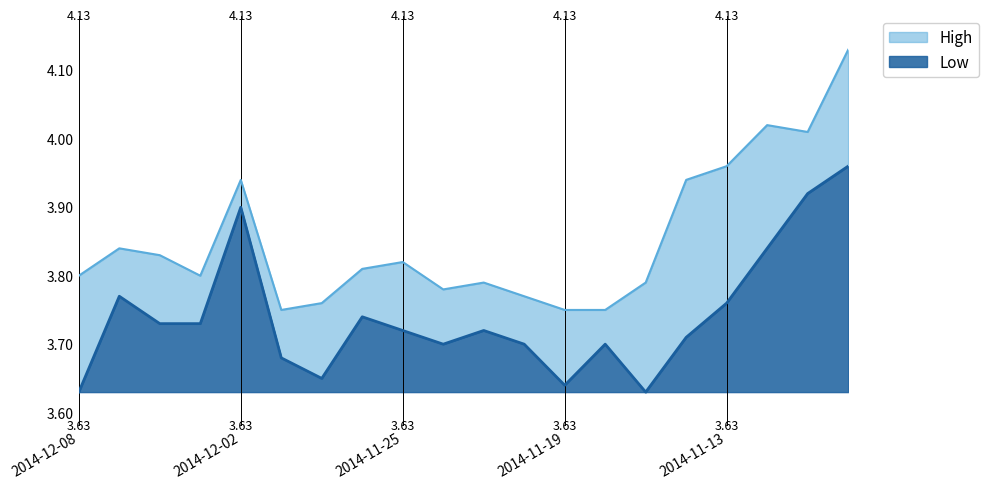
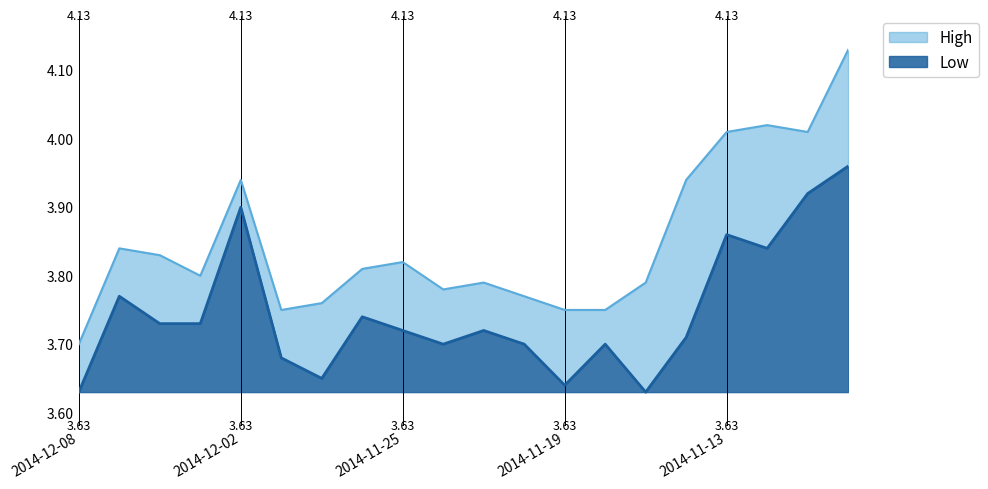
  {
    "High": {
-     "2014-12-08": 3.8,
+     "2014-12-08": 3.7,
      "2014-12-02": 3.94,
      "2014-11-25": 3.82,
      "2014-11-19": 3.75,
-     "2014-11-13": 3.96
+     "2014-11-13": 4.01
    },
    "Low": {
      "2014-12-02": 3.90,
      "2014-11-25": 3.72,
      "2014-11-19": 3.64,
-     "2014-11-13": 3.76
+     "2014-11-13": 3.86
    }
  }
